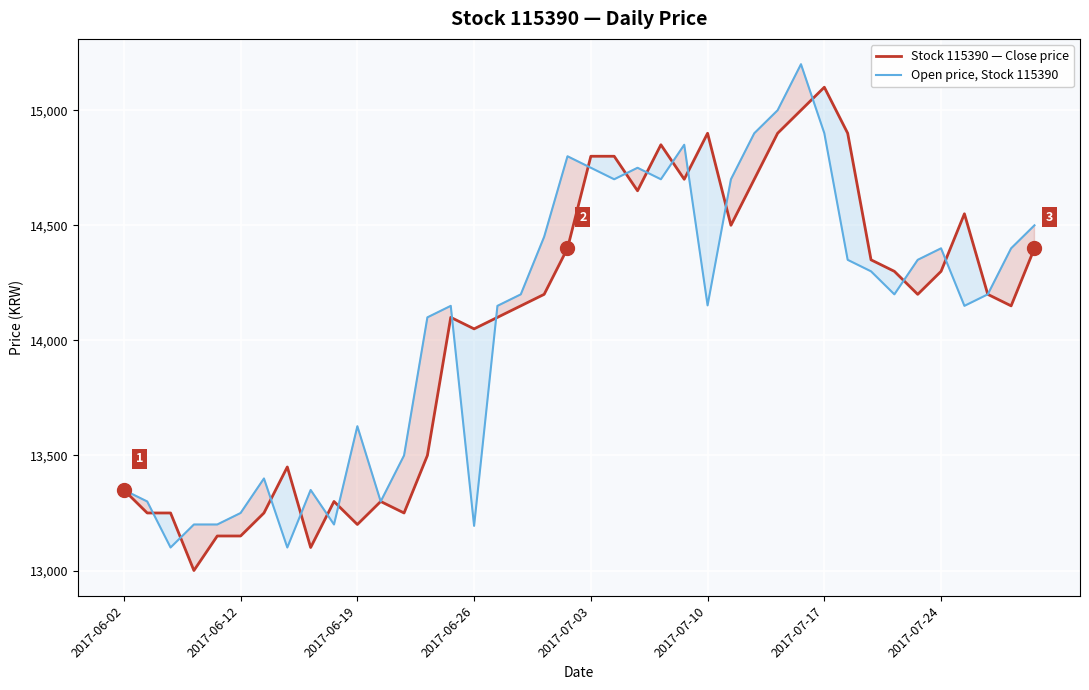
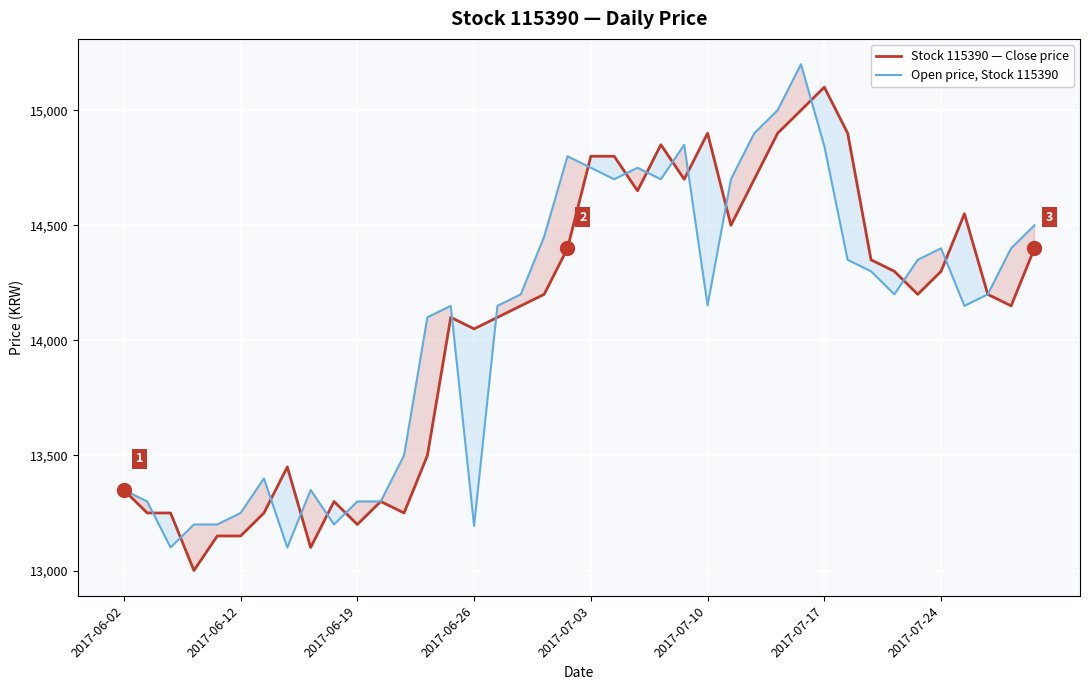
  {
    "Open price, Stock 115390": {
      "2017-06-12": "13,250",
-     "2017-06-19": "13,630",
+     "2017-06-19": "13,300",
      "2017-06-26": "13,190",
      "2017-07-03": "14,750",
      "2017-07-10": "14,150",
-     "2017-07-17": "14,900",
+     "2017-07-17": "14,840",
      "2017-07-24": "14,400"
    }
  }
